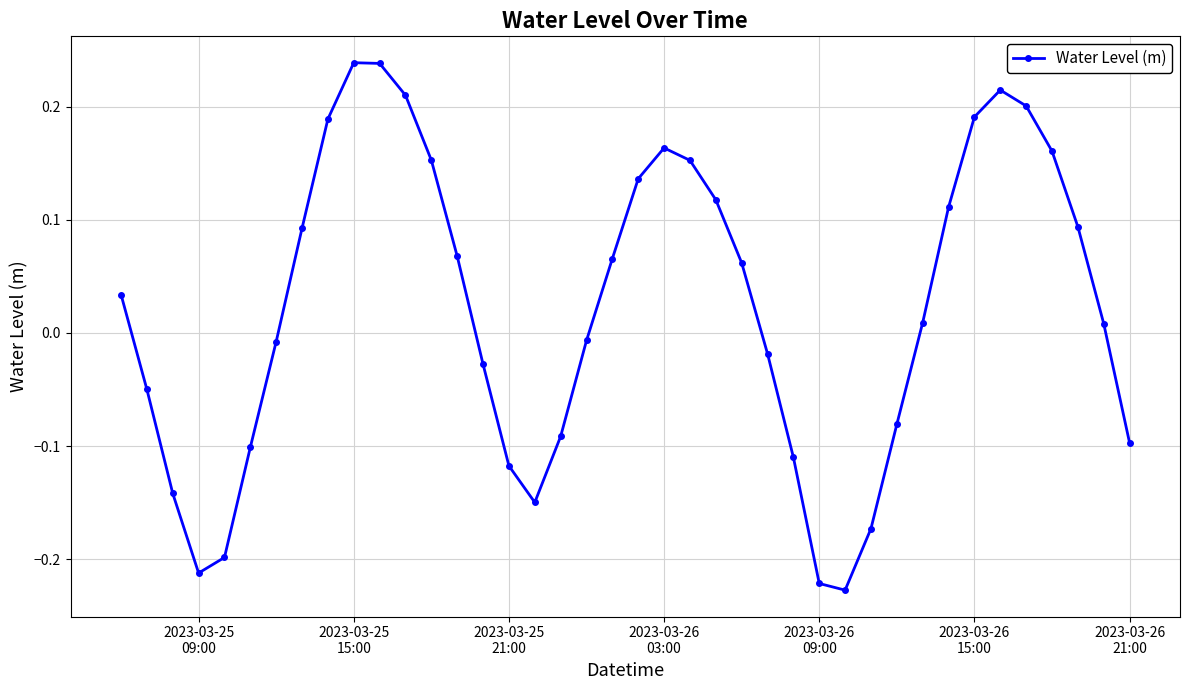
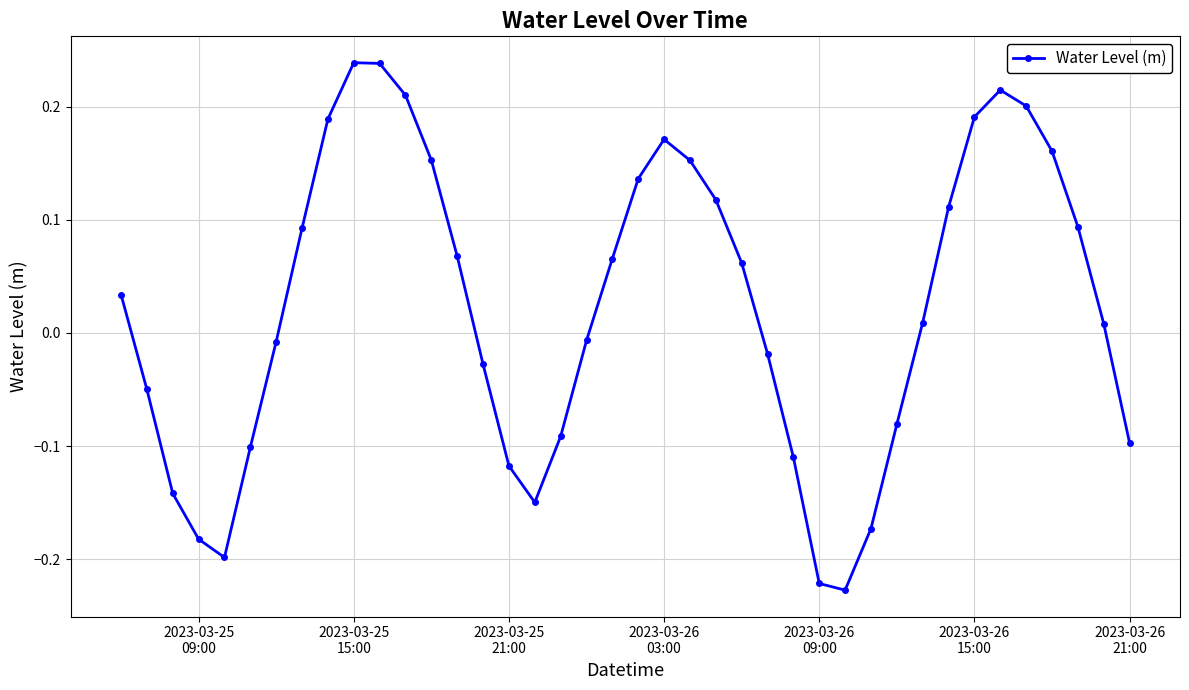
  {
-   "2023-03-25 09:00": -0.212,
+   "2023-03-25 09:00": -0.182,
    "2023-03-25 15:00": 0.239,
    "2023-03-25 21:00": -0.117,
-   "2023-03-26 03:00": 0.164,
+   "2023-03-26 03:00": 0.171,
    "2023-03-26 09:00": -0.221,
    "2023-03-26 15:00": 0.191,
    "2023-03-26 21:00": -0.097
  }
